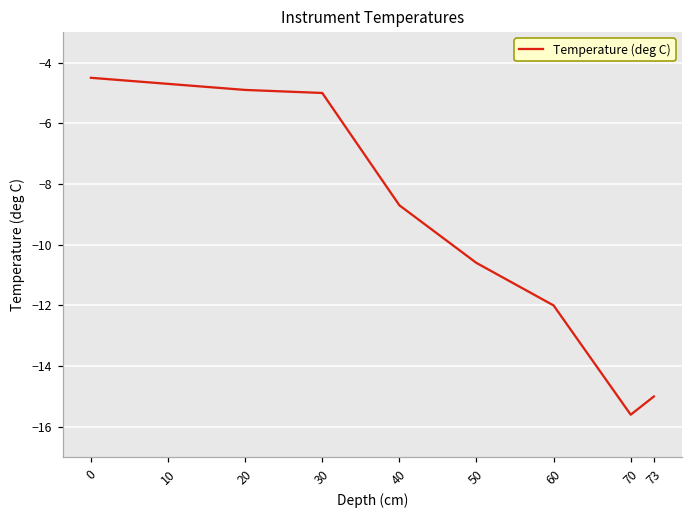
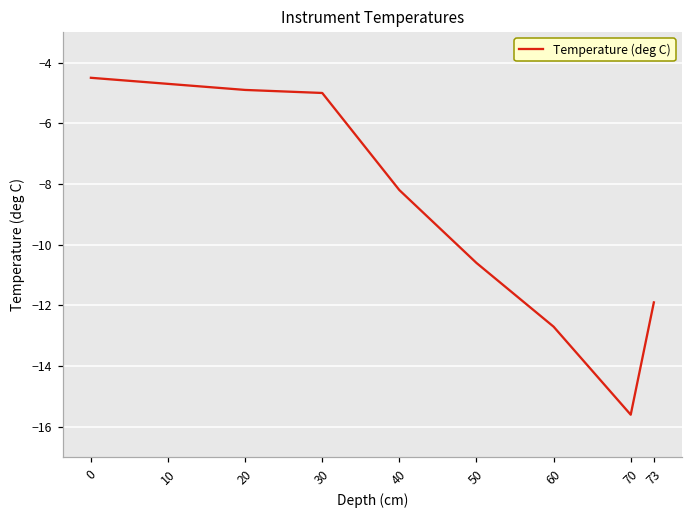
  {
    "0": -4.5,
    "10": -4.7,
    "20": -4.9,
    "30": -5.0,
-   "40": -8.7,
+   "40": -8.2,
    "50": -10.6,
-   "60": -12.0,
+   "60": -12.7,
    "70": -15.6,
-   "73": -15.0
+   "73": -11.9
  }
